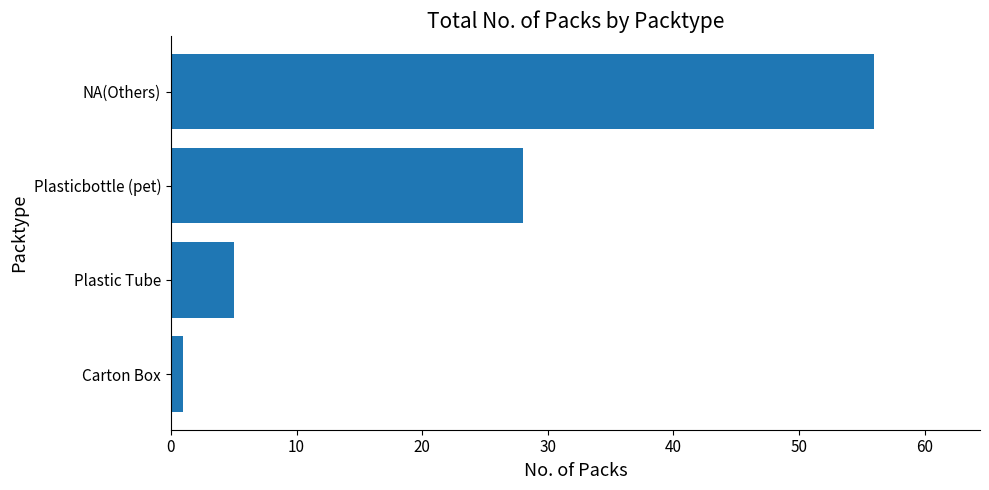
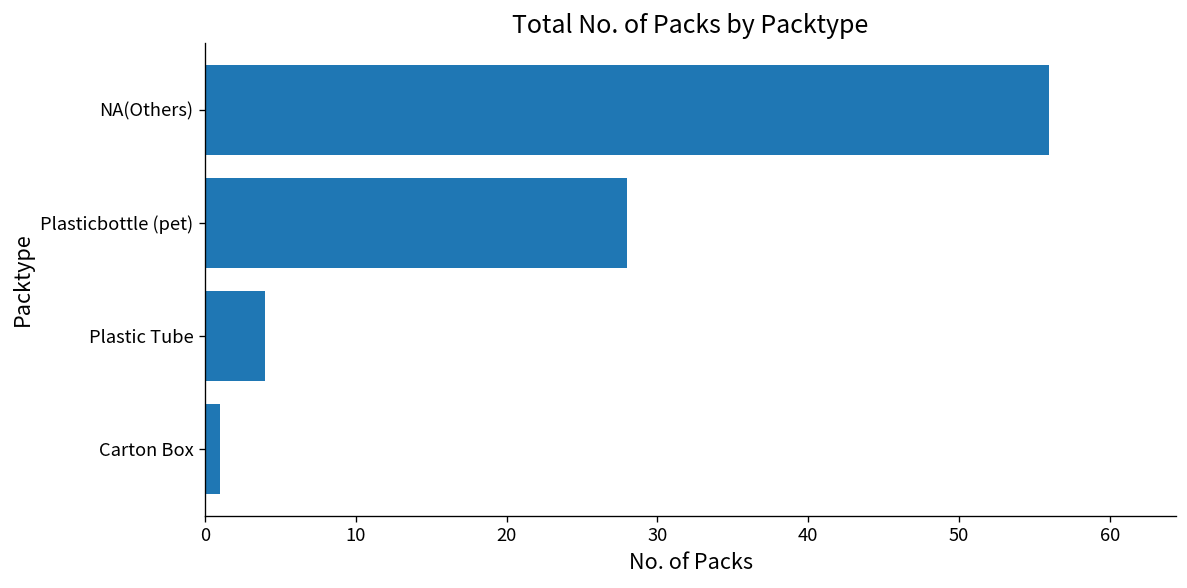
  {
    "NA(Others)": 56,
    "Plasticbottle (pet)": 28,
-   "Plastic Tube": 5,
+   "Plastic Tube": 4,
    "Carton Box": 1
  }
